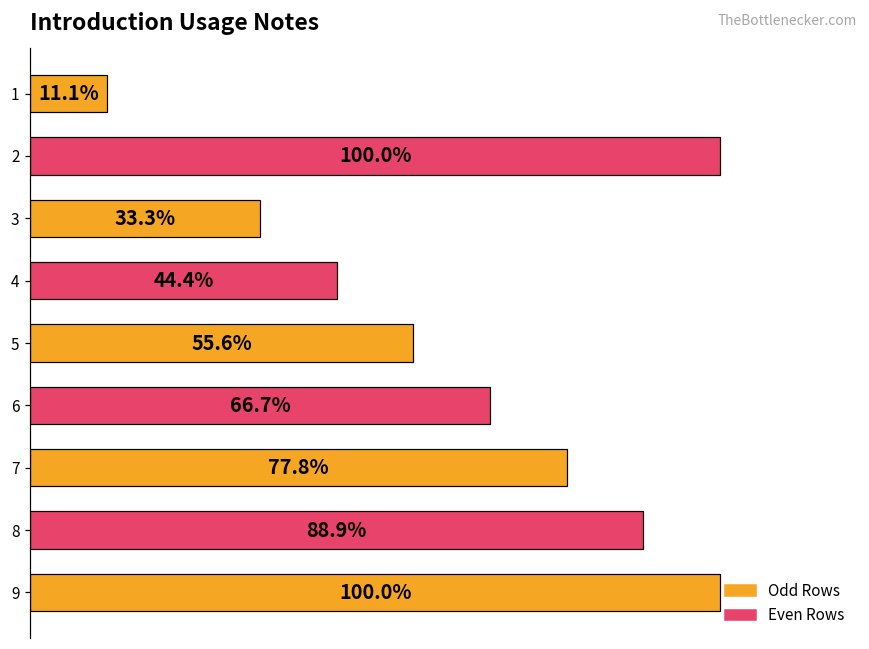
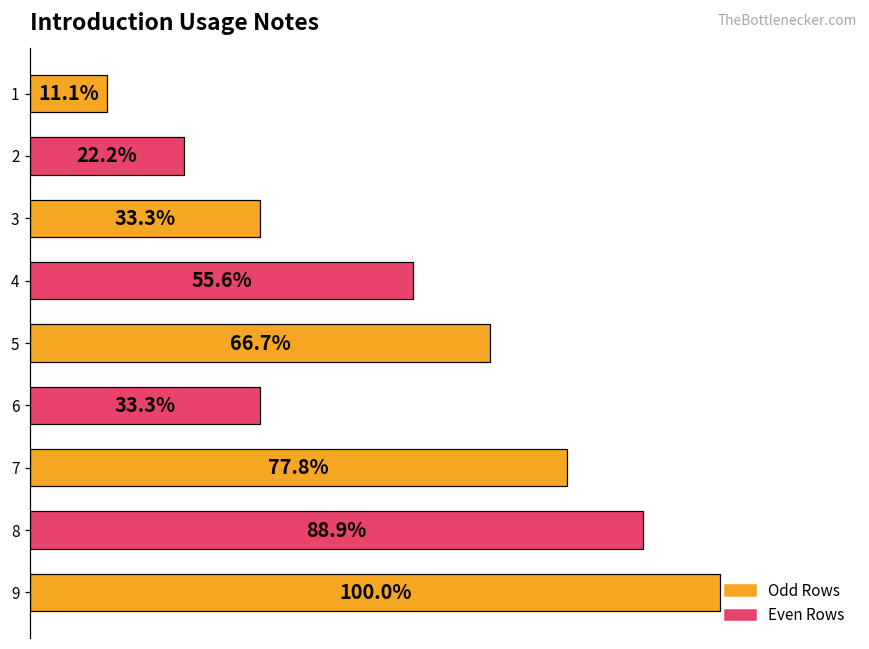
  {
    "1": "11.1%",
-   "2": "100.0%",
+   "2": "22.2%",
    "3": "33.3%",
-   "4": "44.4%",
-   "5": "55.6%",
-   "6": "66.7%",
+   "4": "55.6%",
+   "5": "66.7%",
+   "6": "33.3%",
    "7": "77.8%",
    "8": "88.9%",
    "9": "100.0%"
  }
